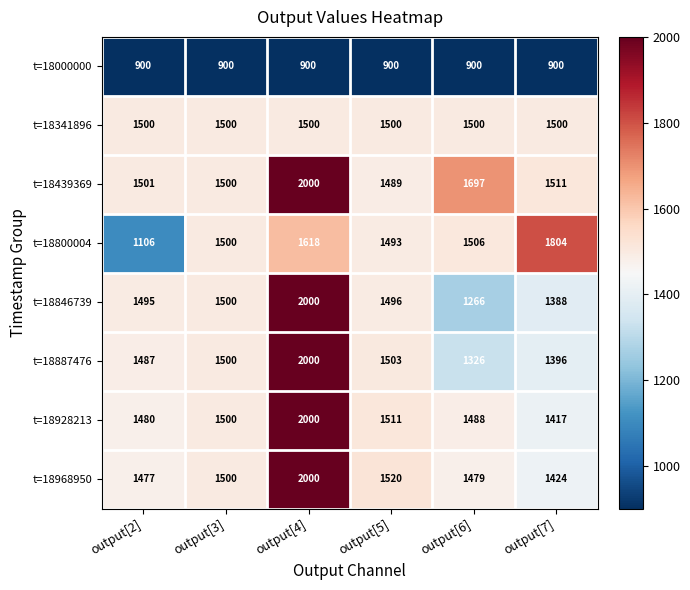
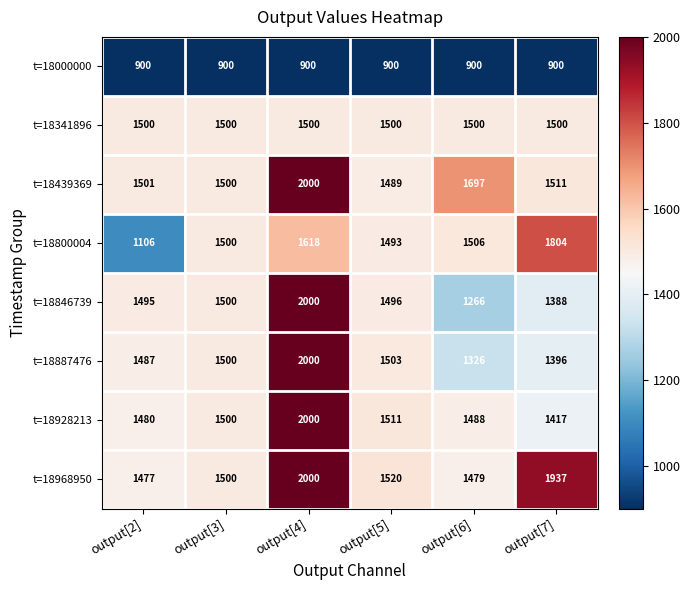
  {
    "t=18000000": {
      "output[2]": 900,
      "output[3]": 900,
      "output[4]": 900,
      "output[5]": 900,
      "output[6]": 900,
      "output[7]": 900
    },
    "t=18341896": {
      "output[2]": 1500,
      "output[3]": 1500,
      "output[4]": 1500,
      "output[5]": 1500,
      "output[6]": 1500,
      "output[7]": 1500
    },
    "t=18439369": {
      "output[2]": 1501,
      "output[3]": 1500,
      "output[4]": 2000,
      "output[5]": 1489,
      "output[6]": 1697,
      "output[7]": 1511
    },
    "t=18800004": {
      "output[2]": 1106,
      "output[3]": 1500,
      "output[4]": 1618,
      "output[5]": 1493,
      "output[6]": 1506,
      "output[7]": 1804
    },
    "t=18846739": {
      "output[2]": 1495,
      "output[3]": 1500,
      "output[4]": 2000,
      "output[5]": 1496,
      "output[6]": 1266,
      "output[7]": 1388
    },
    "t=18887476": {
      "output[2]": 1487,
      "output[3]": 1500,
      "output[4]": 2000,
      "output[5]": 1503,
      "output[6]": 1326,
      "output[7]": 1396
    },
    "t=18928213": {
      "output[2]": 1480,
      "output[3]": 1500,
      "output[4]": 2000,
      "output[5]": 1511,
      "output[6]": 1488,
      "output[7]": 1417
    },
    "t=18968950": {
      "output[2]": 1477,
      "output[3]": 1500,
      "output[4]": 2000,
      "output[5]": 1520,
      "output[6]": 1479,
-     "output[7]": 1424
+     "output[7]": 1937
    }
  }
